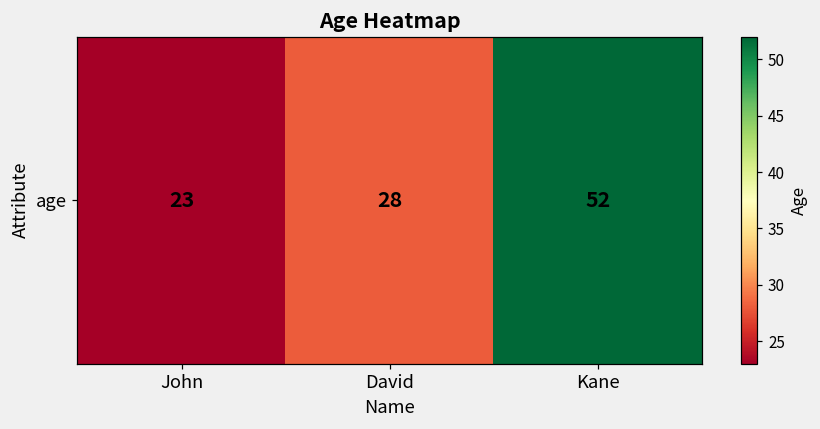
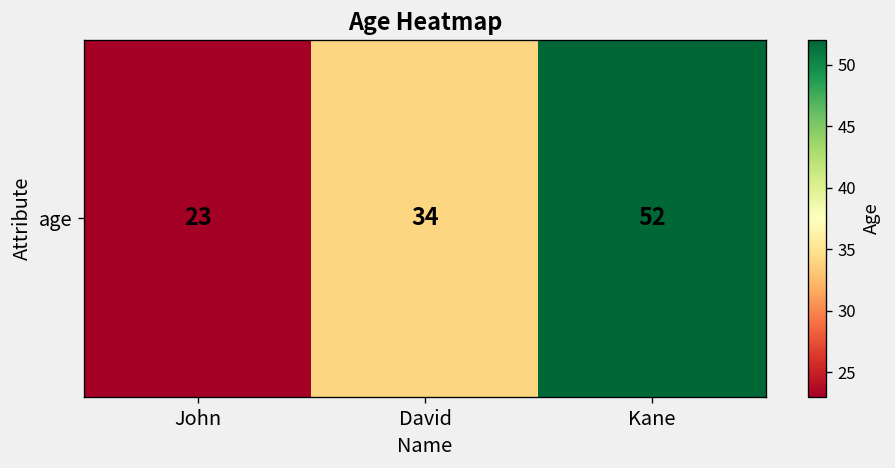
  {
    "age": {
      "John": 23,
-     "David": 28,
+     "David": 34,
      "Kane": 52
    }
  }
